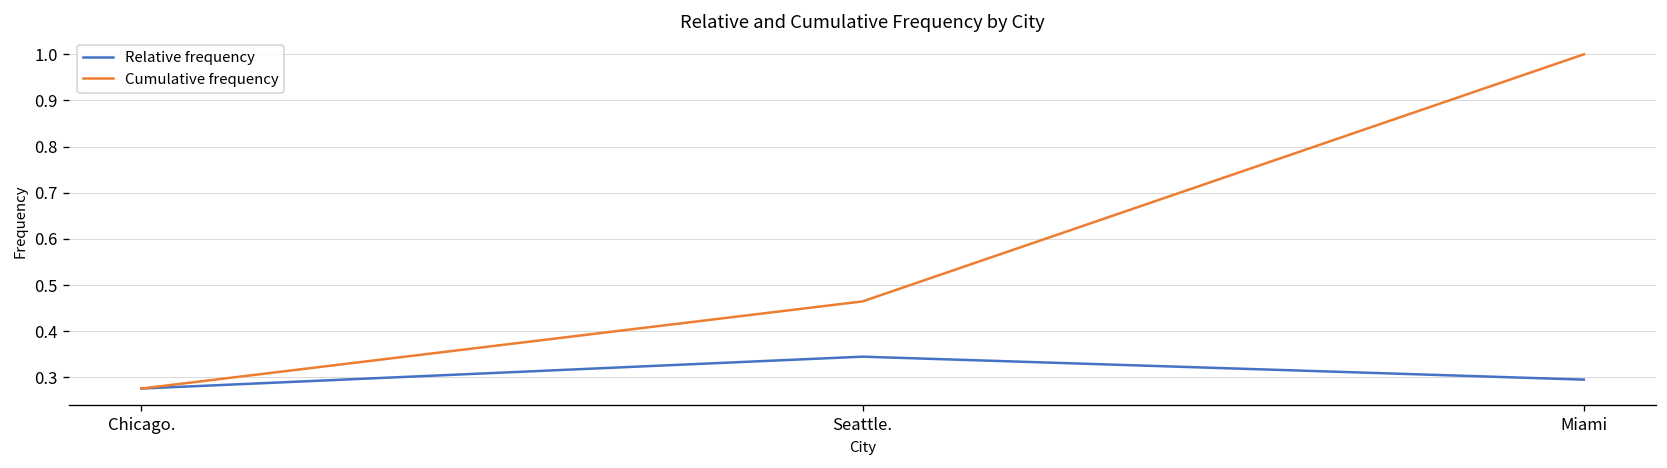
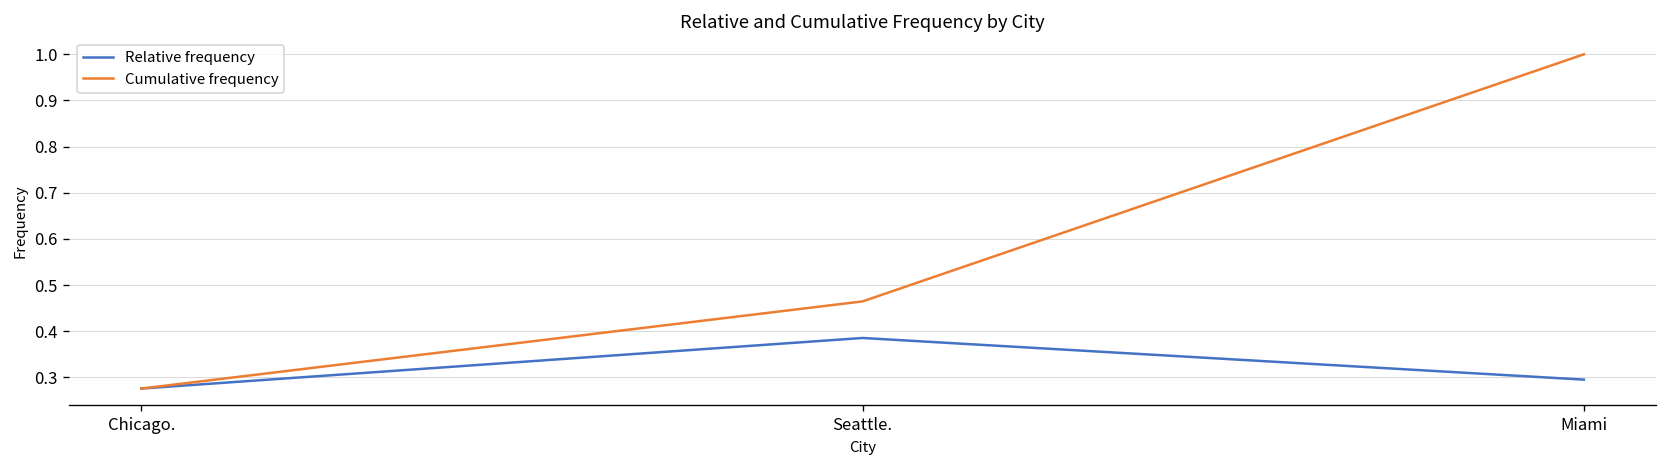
  {
    "Relative frequency": {
-     "Seattle.": 0.34,
+     "Seattle.": 0.39,
      "Miami": 0.30
    },
    "Cumulative frequency": {
      "Seattle.": 0.46,
      "Miami": 1.00
    }
  }
